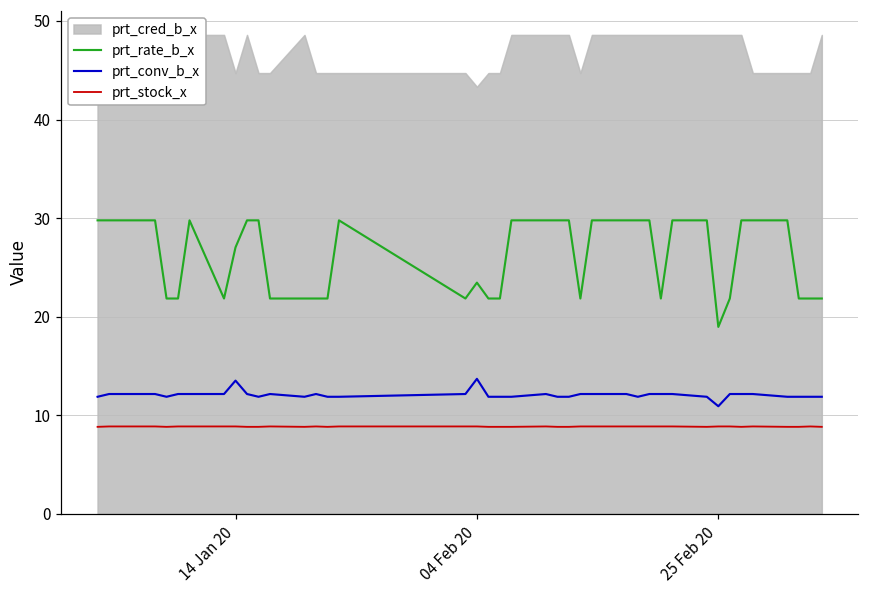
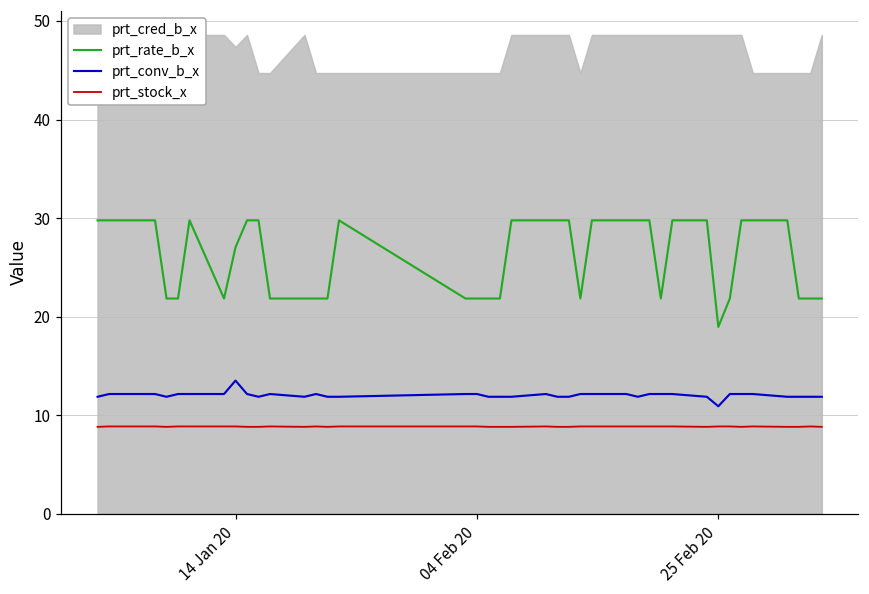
  {
    "prt_cred_b_x": {
-     "14 Jan 20": 45,
-     "04 Feb 20": 43,
+     "14 Jan 20": 47,
+     "04 Feb 20": 45,
      "25 Feb 20": 49
    },
    "prt_rate_b_x": {
      "14 Jan 20": 27,
-     "04 Feb 20": 23,
+     "04 Feb 20": 22,
      "25 Feb 20": 19
    },
    "prt_conv_b_x": {
      "14 Jan 20": 14,
-     "04 Feb 20": 14,
+     "04 Feb 20": 12,
      "25 Feb 20": 11
    },
    "prt_stock_x": {
      "14 Jan 20": 9,
      "04 Feb 20": 9,
      "25 Feb 20": 9
    }
  }
